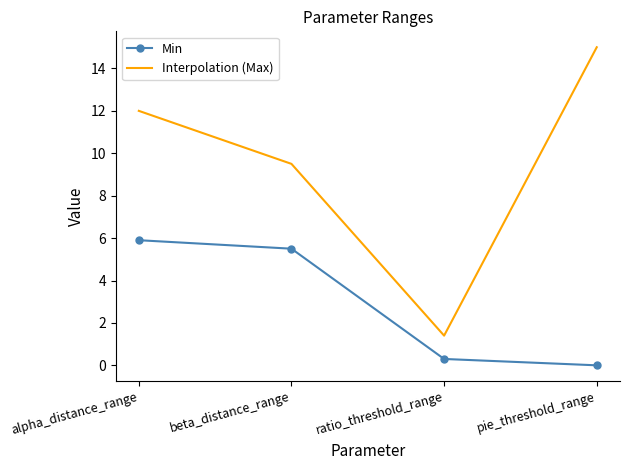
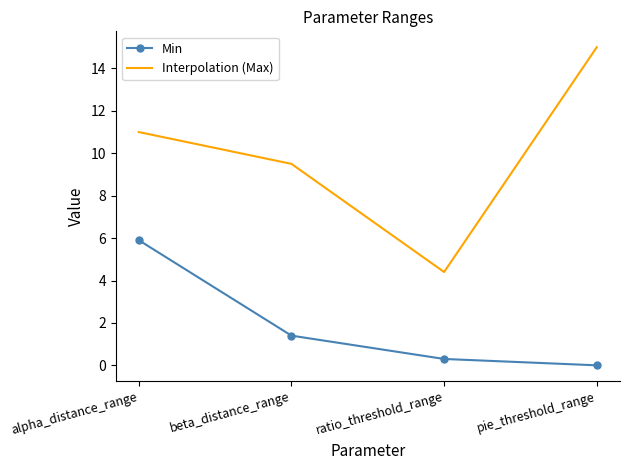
  {
    "Min": {
      "alpha_distance_range": 5.9,
-     "beta_distance_range": 5.5,
+     "beta_distance_range": 1.4,
      "ratio_threshold_range": 0.3,
      "pie_threshold_range": 0.0
    },
    "Interpolation (Max)": {
-     "alpha_distance_range": 12,
+     "alpha_distance_range": 11,
      "beta_distance_range": 9.5,
-     "ratio_threshold_range": 1.4,
+     "ratio_threshold_range": 4.4,
      "pie_threshold_range": 15.0
    }
  }
